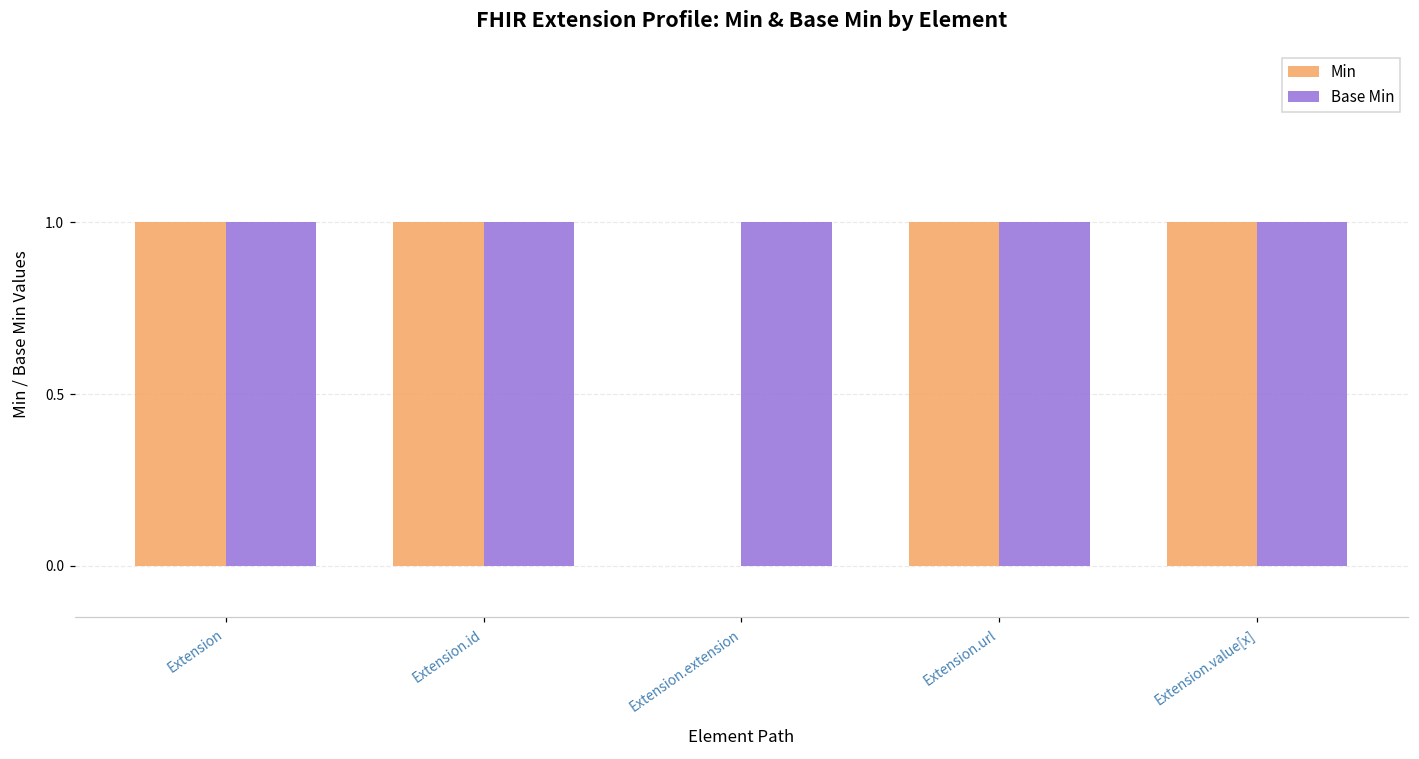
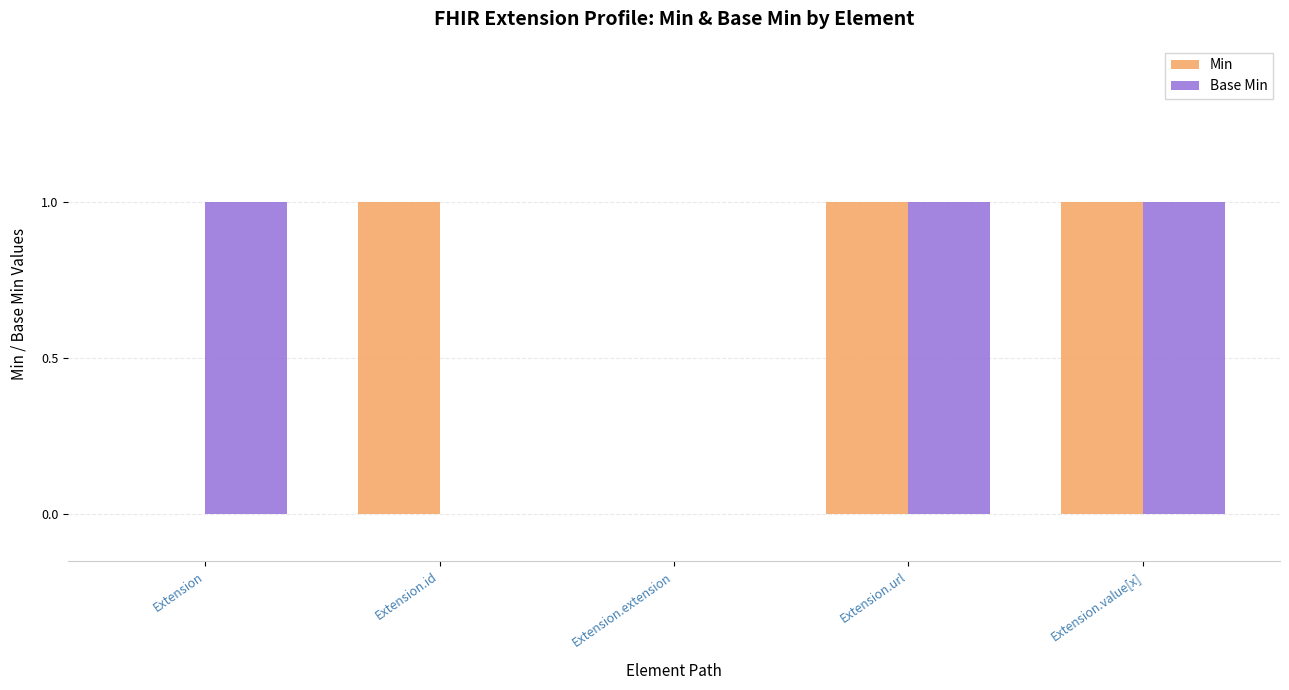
  {
    "Min": {
-     "Extension": 1,
+     "Extension": 0,
      "Extension.id": 1,
      "Extension.extension": 0,
      "Extension.url": 1,
      "Extension.value[x]": 1
    },
    "Base Min": {
      "Extension": 1,
-     "Extension.id": 1,
-     "Extension.extension": 1,
+     "Extension.id": 0,
+     "Extension.extension": 0,
      "Extension.url": 1,
      "Extension.value[x]": 1
    }
  }
